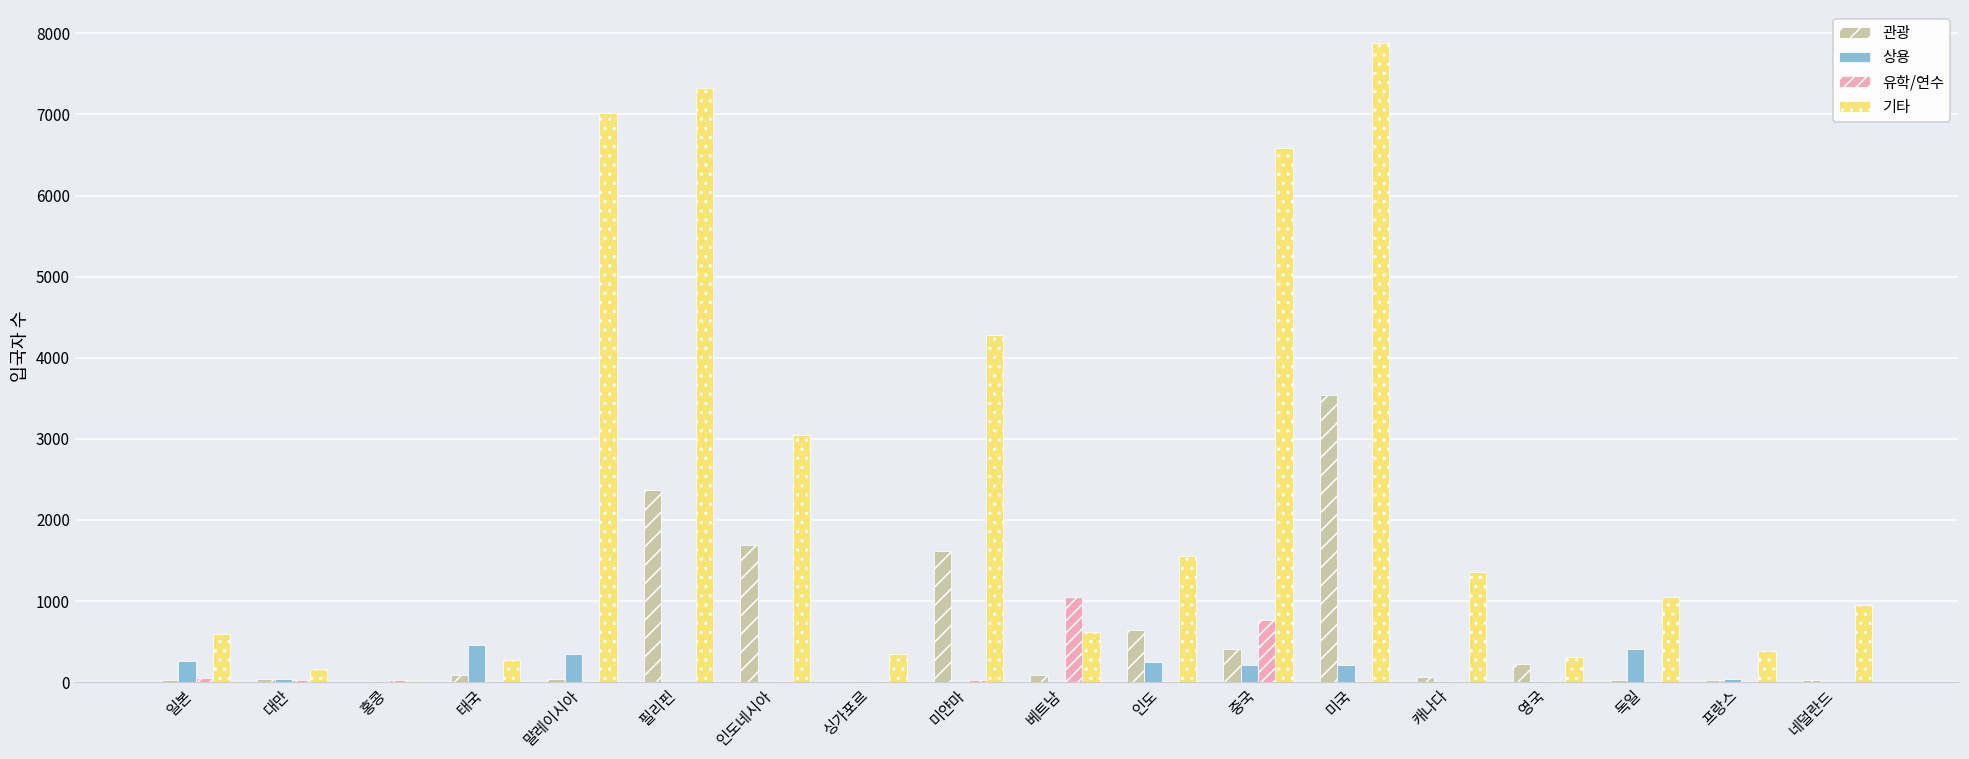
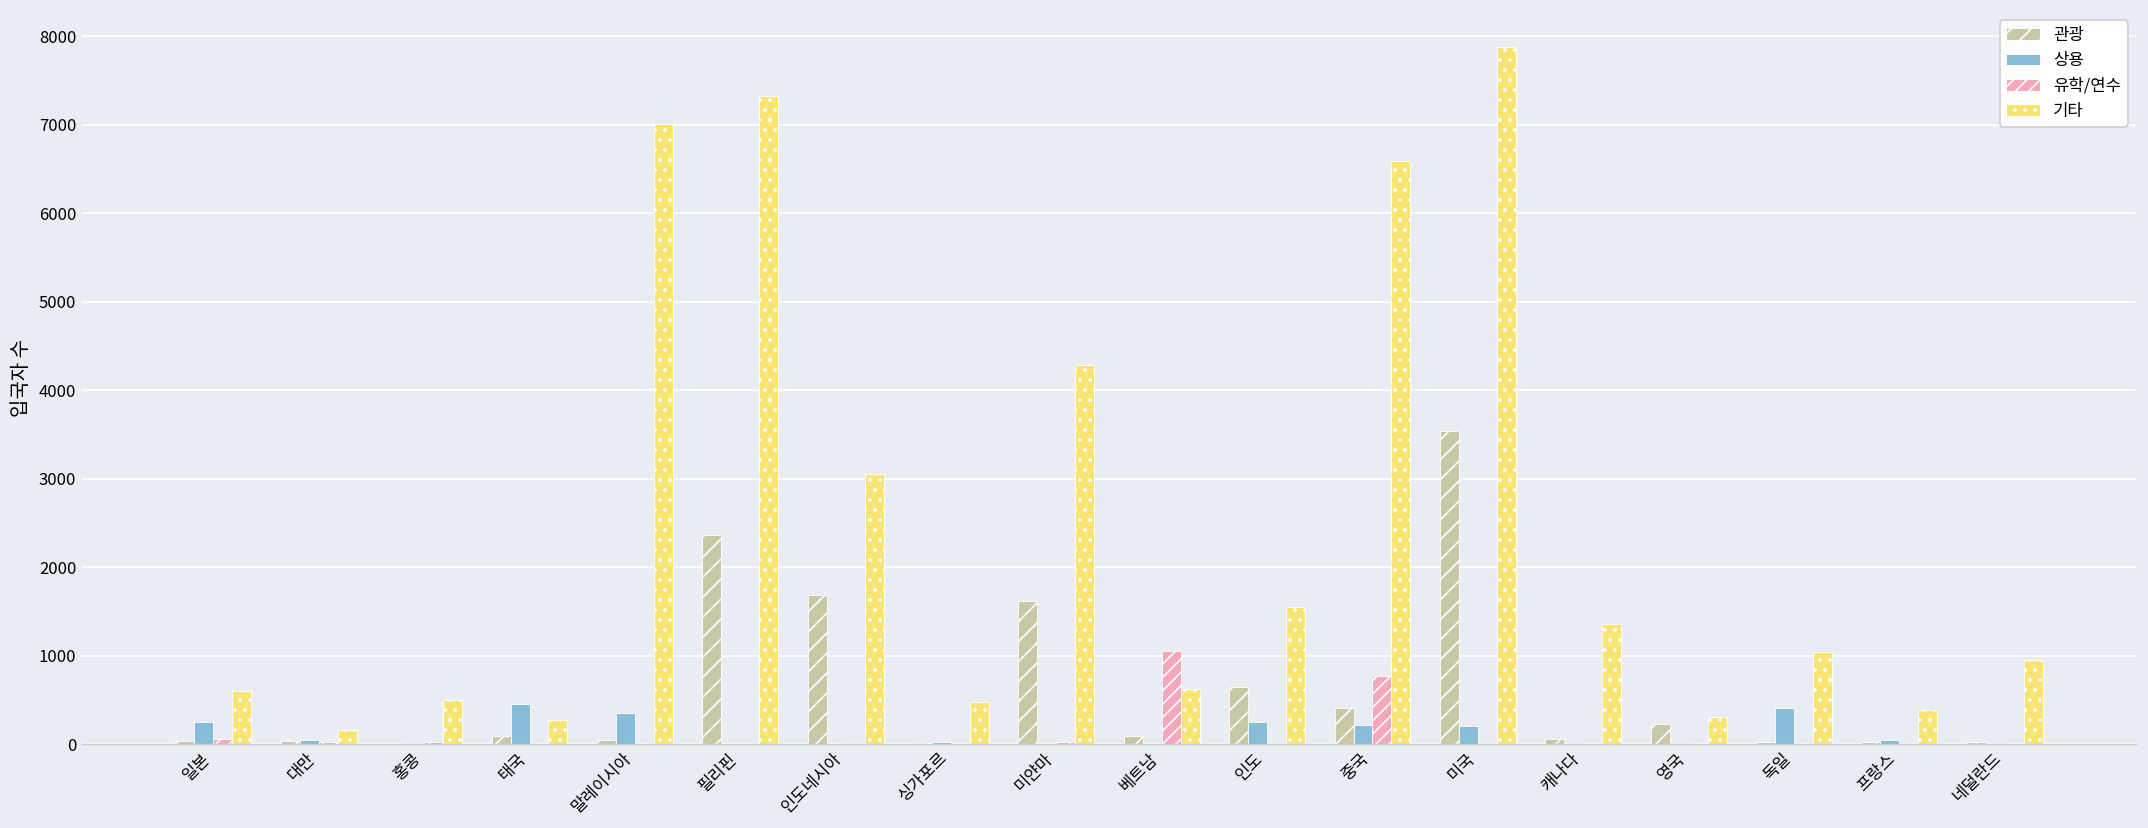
  {
    "상용": {
      "일본": 300,
      "대만": 0,
      "태국": 500,
      "말레이시아": 300,
      "미얀마": 0,
      "베트남": 0,
      "인도": 300,
      "중국": 200,
      "미국": 200,
      "독일": 400,
      "프랑스": 0
    },
    "기타": {
      "일본": 600,
      "대만": 200,
-     "홍콩": 0,
+     "홍콩": 500,
      "태국": 300,
      "말레이시아": 7000,
      "필리핀": 7300,
      "인도네시아": 3100,
-     "싱가포르": 300,
+     "싱가포르": 500,
      "미얀마": 4300,
      "베트남": 600,
      "인도": 1600,
      "중국": 6600,
      "미국": 7900,
      "캐나다": 1400,
      "영국": 300,
      "독일": 1000,
      "프랑스": 400,
      "네덜란드": 1000
    }
  }
